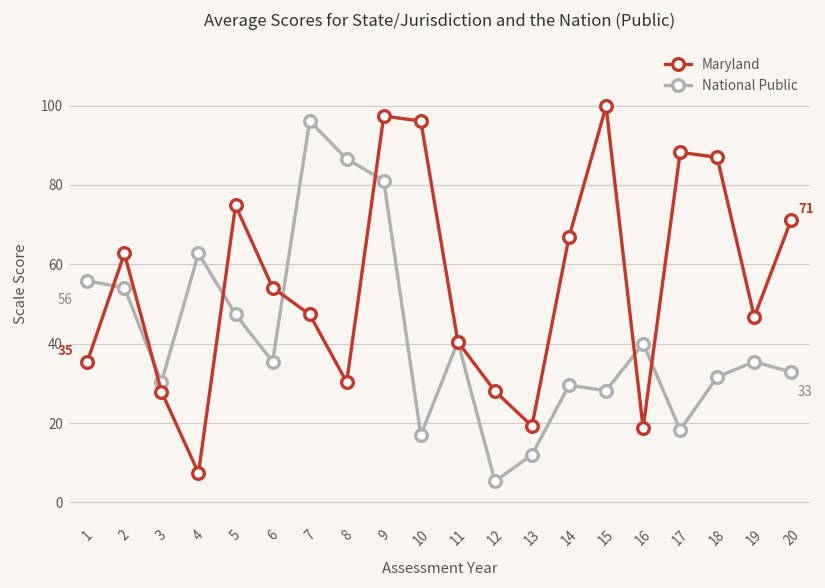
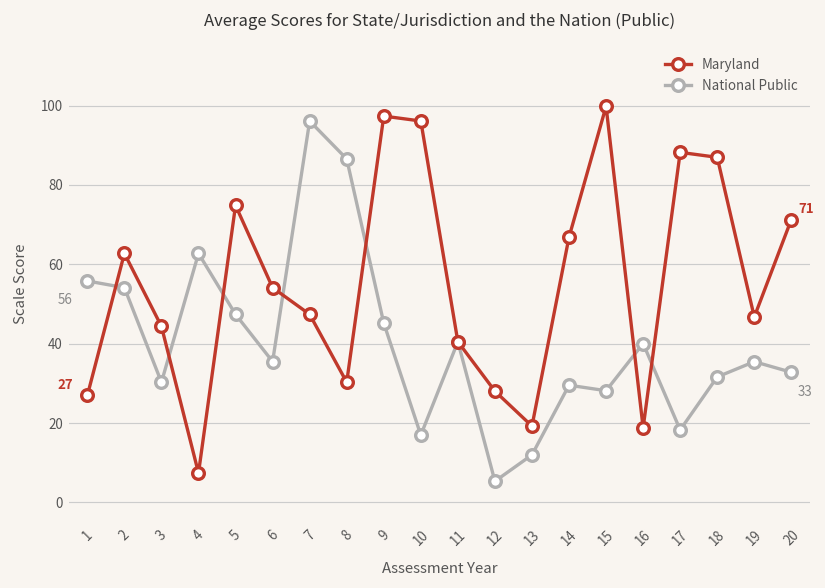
  {
    "National Public": {
      "2": 54,
      "3": 30,
      "4": 63,
      "5": 47,
      "6": 35,
      "7": 96,
      "8": 87,
-     "9": 81,
+     "9": 45,
      "10": 17,
      "12": 5,
      "13": 12,
      "14": 30,
      "15": 28,
      "16": 40,
      "17": 18,
      "18": 32,
      "19": 35
    },
    "Maryland": {
-     "1": 35,
-     "3": 28,
+     "1": 27,
+     "3": 44,
      "20": 71
    }
  }
